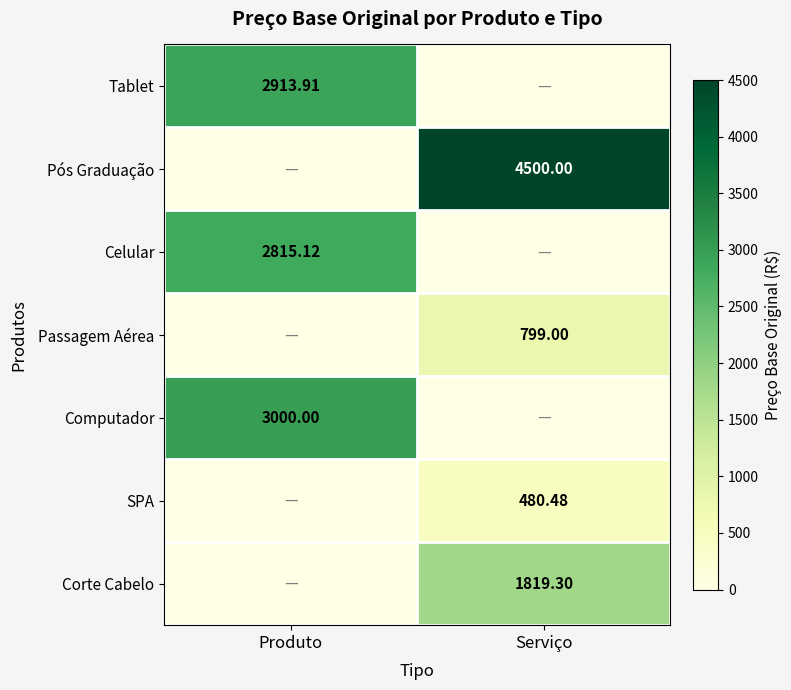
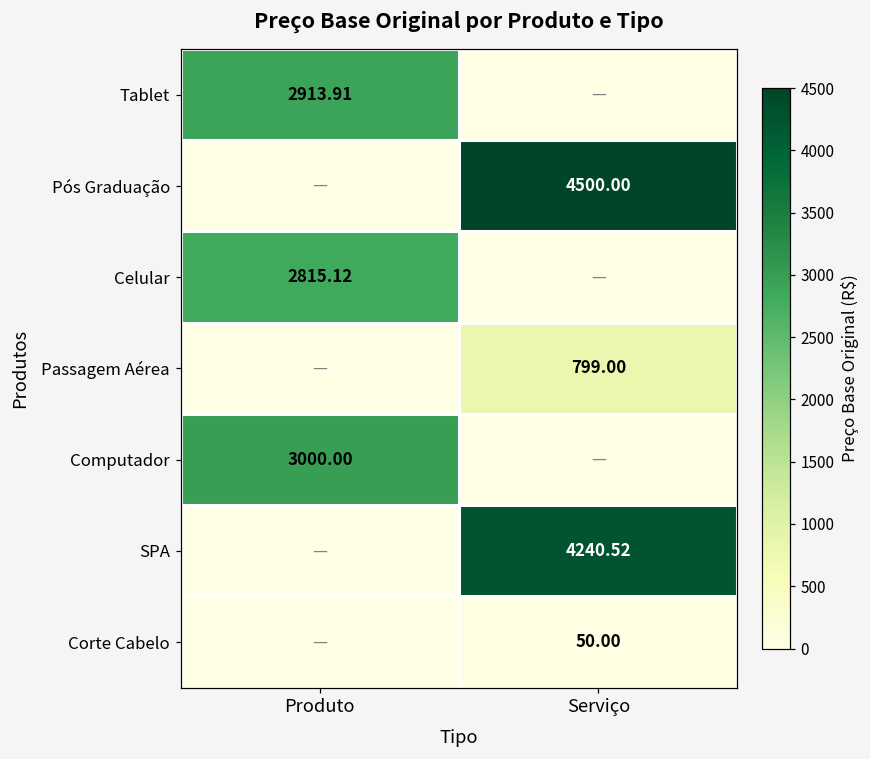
  {
    "Tablet": {
      "Produto": 2913.91
    },
    "Pós Graduação": {
      "Serviço": 4500.00
    },
    "Celular": {
      "Produto": 2815.12
    },
    "Passagem Aérea": {
      "Serviço": 799.00
    },
    "Computador": {
      "Produto": 3000.00
    },
    "SPA": {
-     "Serviço": 480.48
+     "Serviço": 4240.52
    },
    "Corte Cabelo": {
-     "Serviço": 1819.30
+     "Serviço": 50.00
    }
  }
